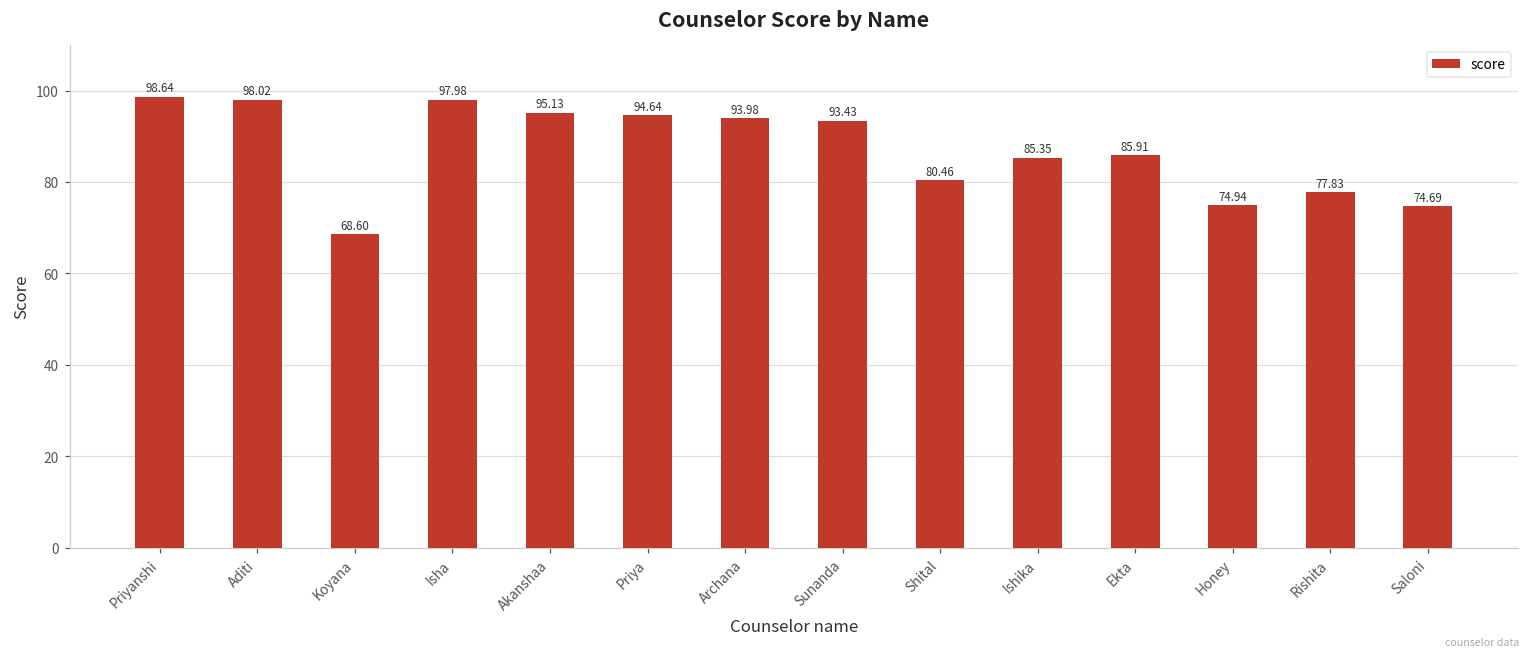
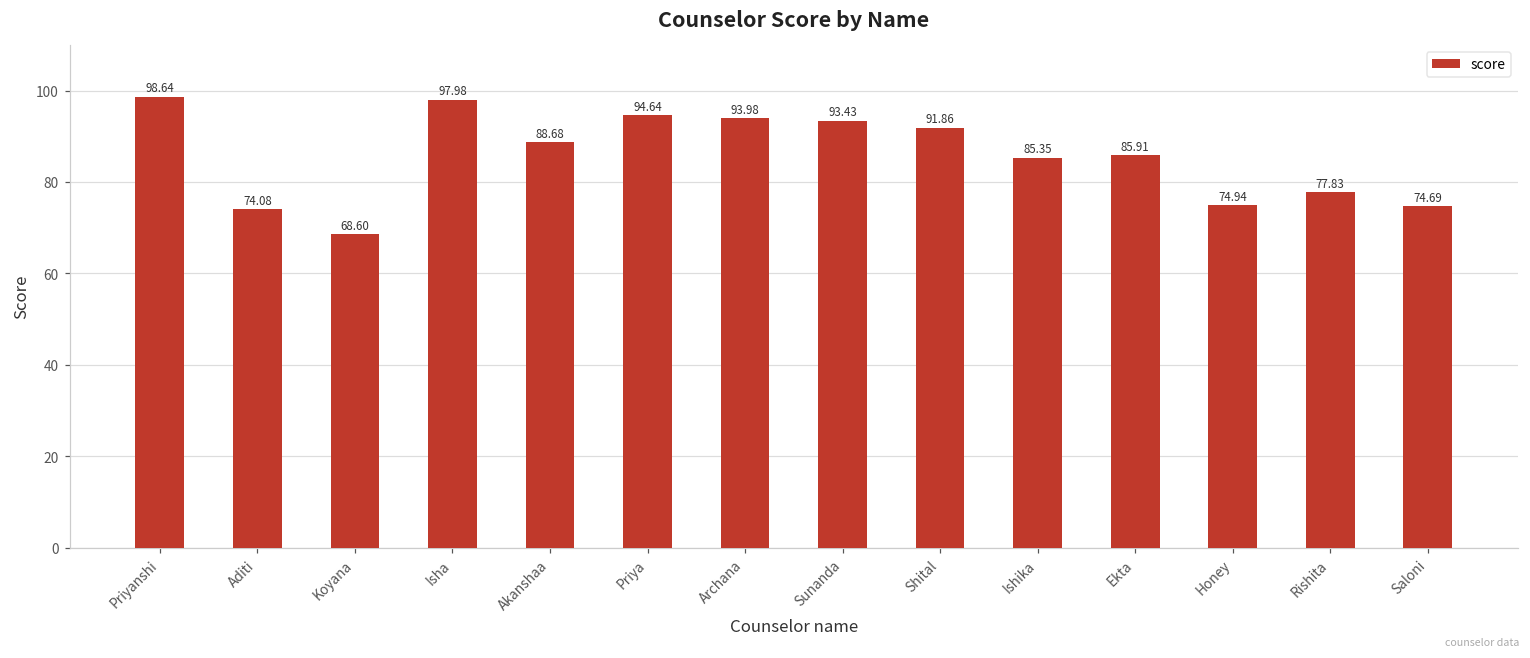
  {
    "Priyanshi": 98.64,
-   "Aditi": 98.02,
+   "Aditi": 74.08,
    "Koyana": 68.60,
    "Isha": 97.98,
-   "Akanshaa": 95.13,
+   "Akanshaa": 88.68,
    "Priya": 94.64,
    "Archana": 93.98,
    "Sunanda": 93.43,
-   "Shital": 80.46,
+   "Shital": 91.86,
    "Ishika": 85.35,
    "Ekta": 85.91,
    "Honey": 74.94,
    "Rishita": 77.83,
    "Saloni": 74.69
  }
